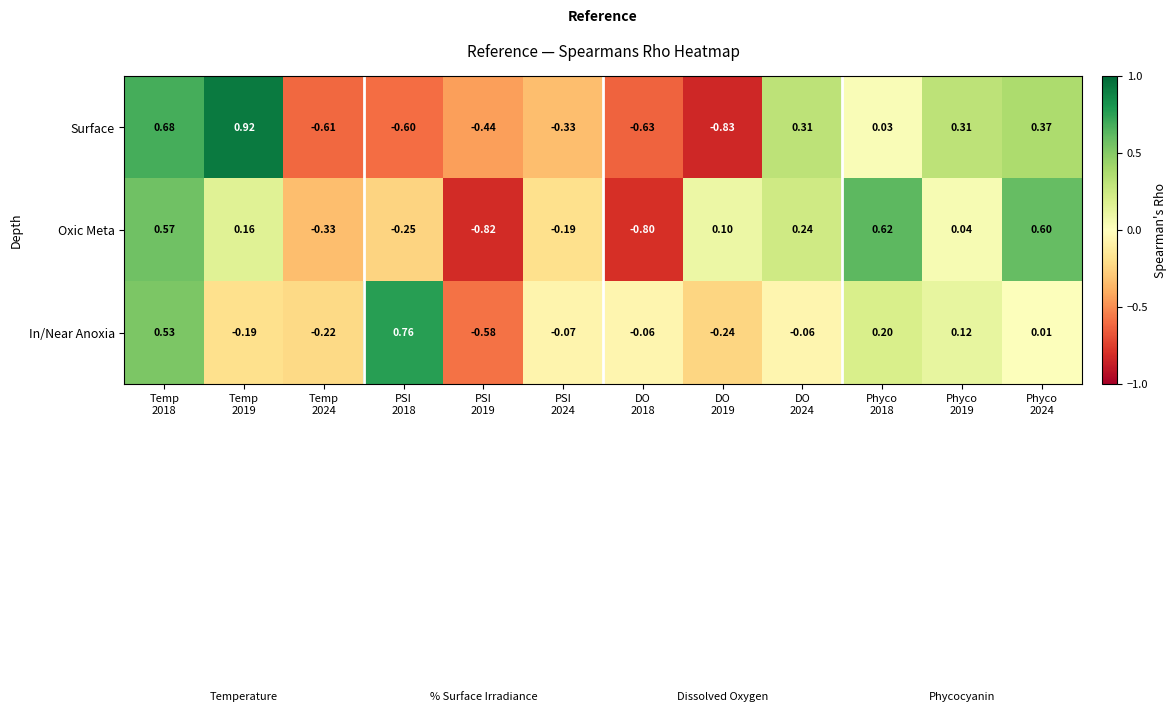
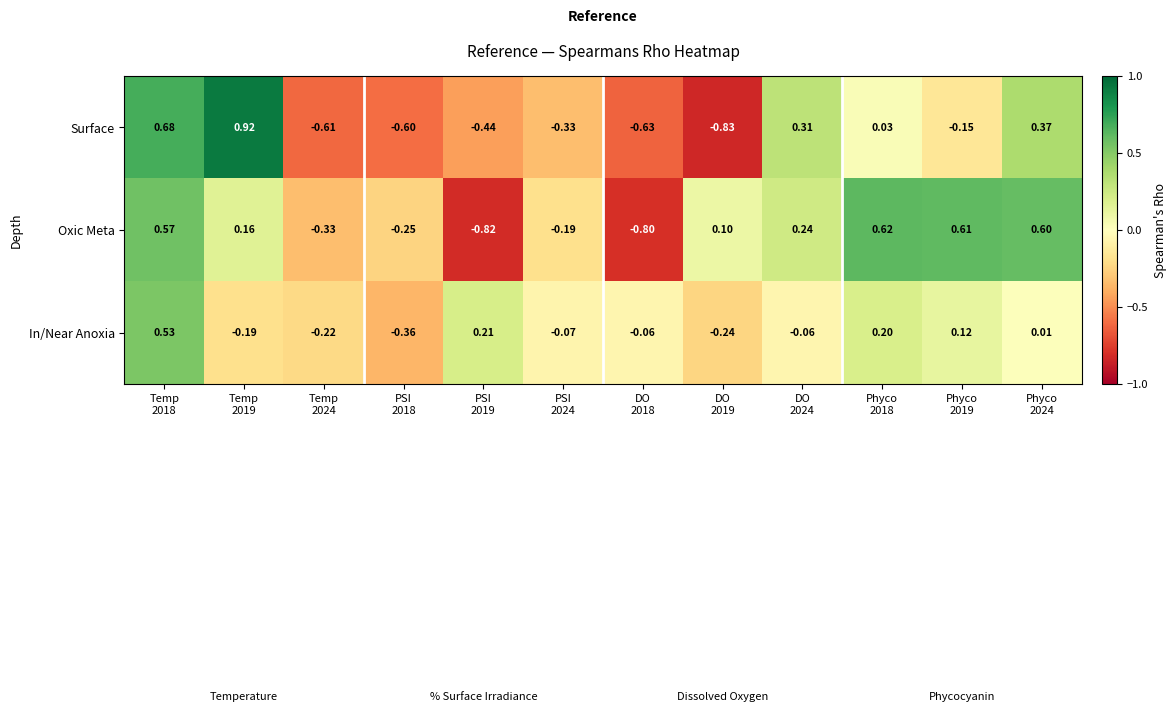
  {
    "Surface": {
      "Temp 2018": 0.68,
      "Temp 2019": 0.92,
      "Temp 2024": -0.61,
      "PSI 2018": -0.60,
      "PSI 2019": -0.44,
      "PSI 2024": -0.33,
      "DO 2018": -0.63,
      "DO 2019": -0.83,
      "DO 2024": 0.31,
      "Phyco 2018": 0.03,
-     "Phyco 2019": 0.31,
+     "Phyco 2019": -0.15,
      "Phyco 2024": 0.37
    },
    "Oxic Meta": {
      "Temp 2018": 0.57,
      "Temp 2019": 0.16,
      "Temp 2024": -0.33,
      "PSI 2018": -0.25,
      "PSI 2019": -0.82,
      "PSI 2024": -0.19,
      "DO 2018": -0.80,
      "DO 2019": 0.10,
      "DO 2024": 0.24,
      "Phyco 2018": 0.62,
-     "Phyco 2019": 0.04,
+     "Phyco 2019": 0.61,
      "Phyco 2024": 0.60
    },
    "In/Near Anoxia": {
      "Temp 2018": 0.53,
      "Temp 2019": -0.19,
      "Temp 2024": -0.22,
-     "PSI 2018": 0.76,
-     "PSI 2019": -0.58,
+     "PSI 2018": -0.36,
+     "PSI 2019": 0.21,
      "PSI 2024": -0.07,
      "DO 2018": -0.06,
      "DO 2019": -0.24,
      "DO 2024": -0.06,
      "Phyco 2018": 0.20,
      "Phyco 2019": 0.12,
      "Phyco 2024": 0.01
    }
  }
